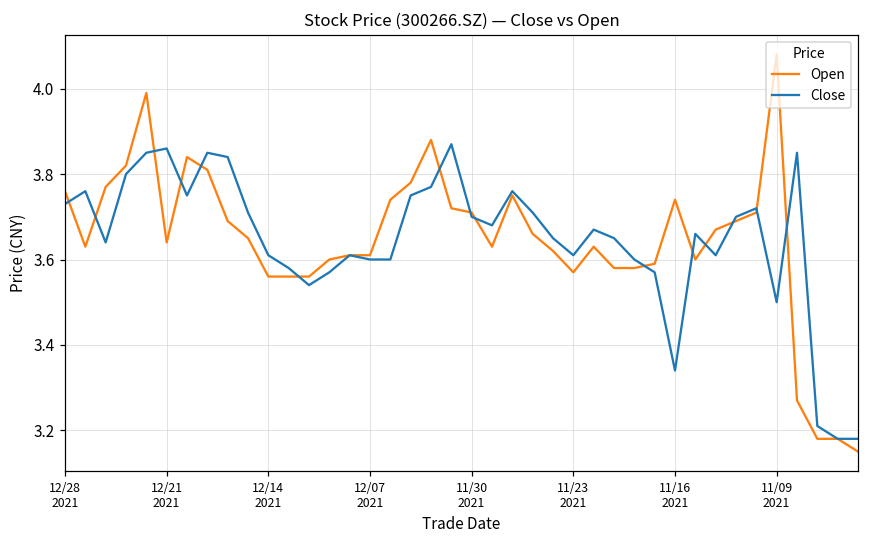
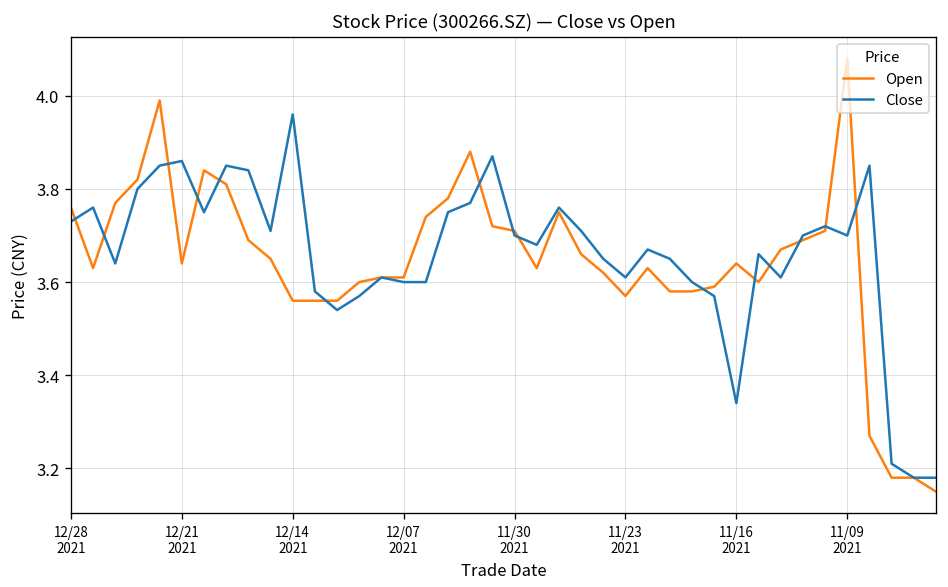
  {
    "Open": {
      "12/28 2021": 3.76,
      "12/21 2021": 3.64,
      "12/14 2021": 3.56,
      "12/07 2021": 3.61,
      "11/30 2021": 3.71,
      "11/23 2021": 3.57,
-     "11/16 2021": 3.74
+     "11/16 2021": 3.64
    },
    "Close": {
      "12/28 2021": 3.73,
      "12/21 2021": 3.86,
-     "12/14 2021": 3.61,
+     "12/14 2021": 3.96,
      "12/07 2021": 3.60,
      "11/30 2021": 3.70,
      "11/23 2021": 3.61,
      "11/16 2021": 3.34,
-     "11/09 2021": 3.5
+     "11/09 2021": 3.7
    }
  }
